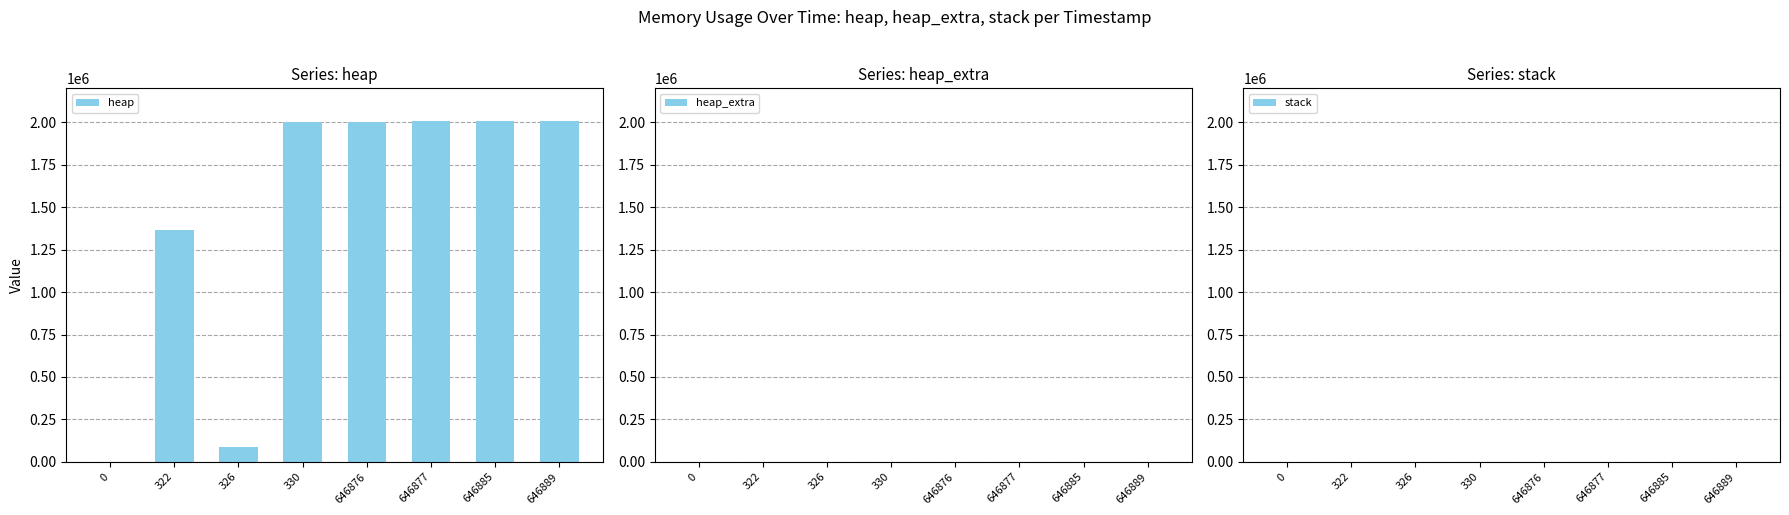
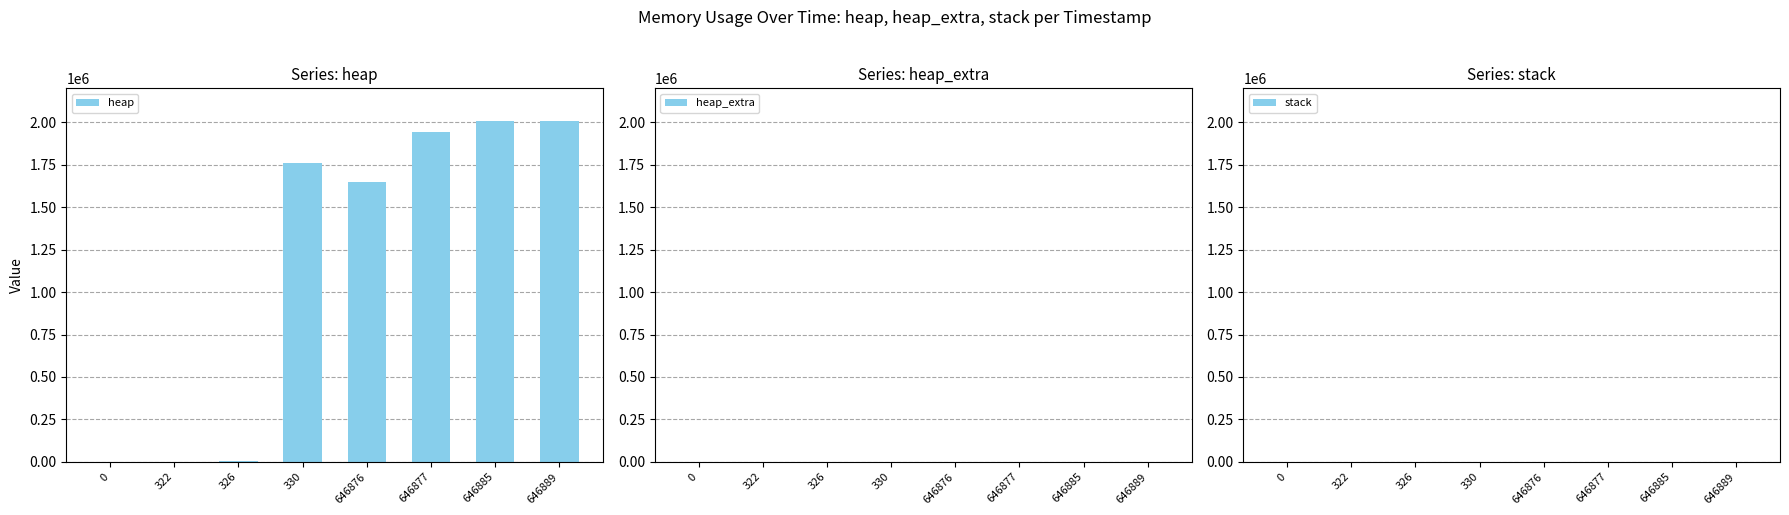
  {
    "Series: heap": {
      "0": 0,
-     "322": 1360000,
-     "326": 80000,
-     "330": 2000000,
-     "646876": 2000000,
-     "646877": 2010000,
+     "322": 0,
+     "326": 0,
+     "330": 1760000,
+     "646876": 1650000,
+     "646877": 1940000,
      "646885": 2010000,
      "646889": 2010000
    },
    "Series: heap_extra": {
      "0": 0
    },
    "Series: stack": {
      "0": 0,
      "322": 0,
      "326": 0,
      "330": 0,
      "646876": 0,
      "646877": 0,
      "646885": 0,
      "646889": 0
    }
  }
